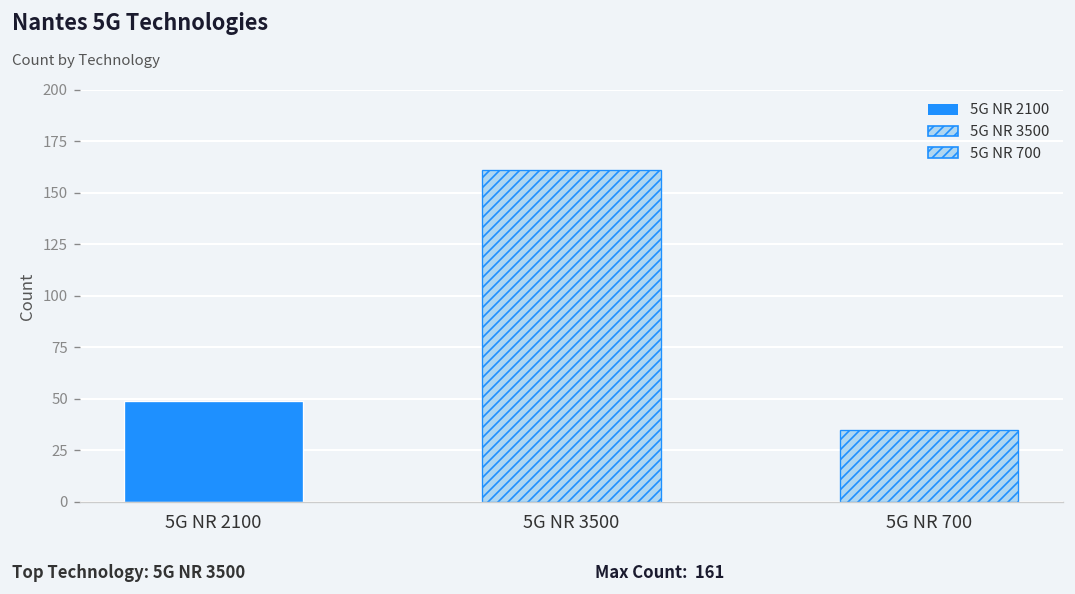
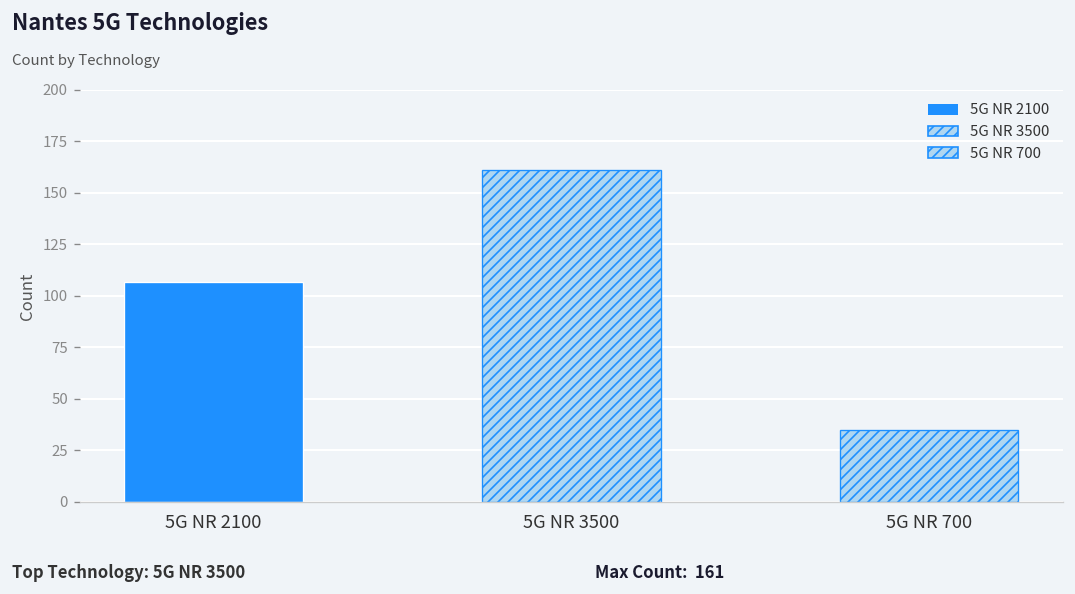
  {
-   "5G NR 2100": 49,
+   "5G NR 2100": 107,
    "5G NR 3500": 161,
    "5G NR 700": 35
  }
